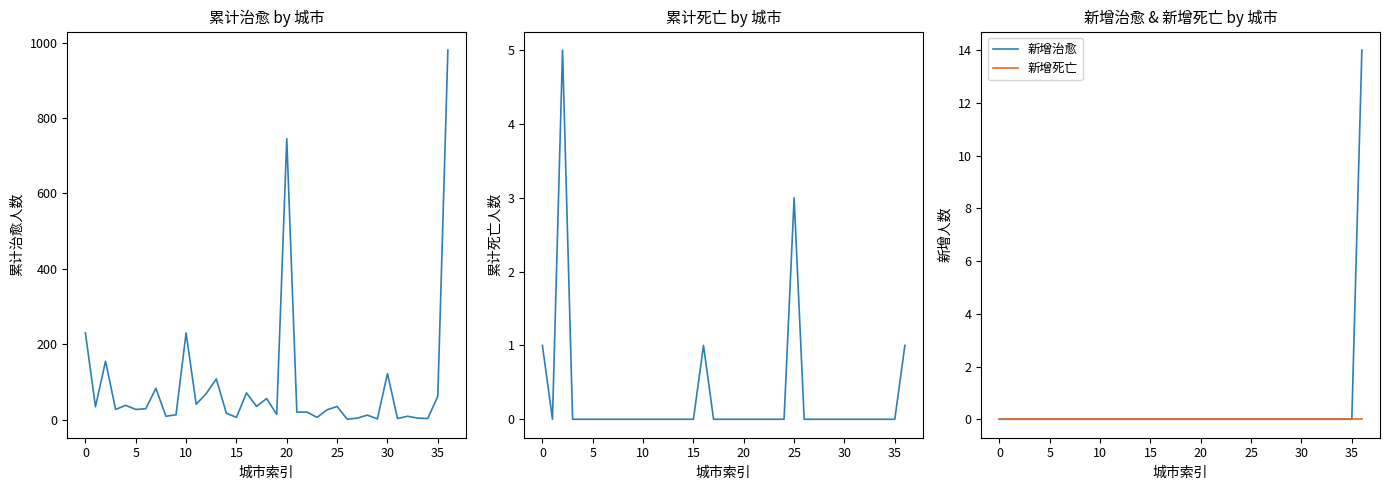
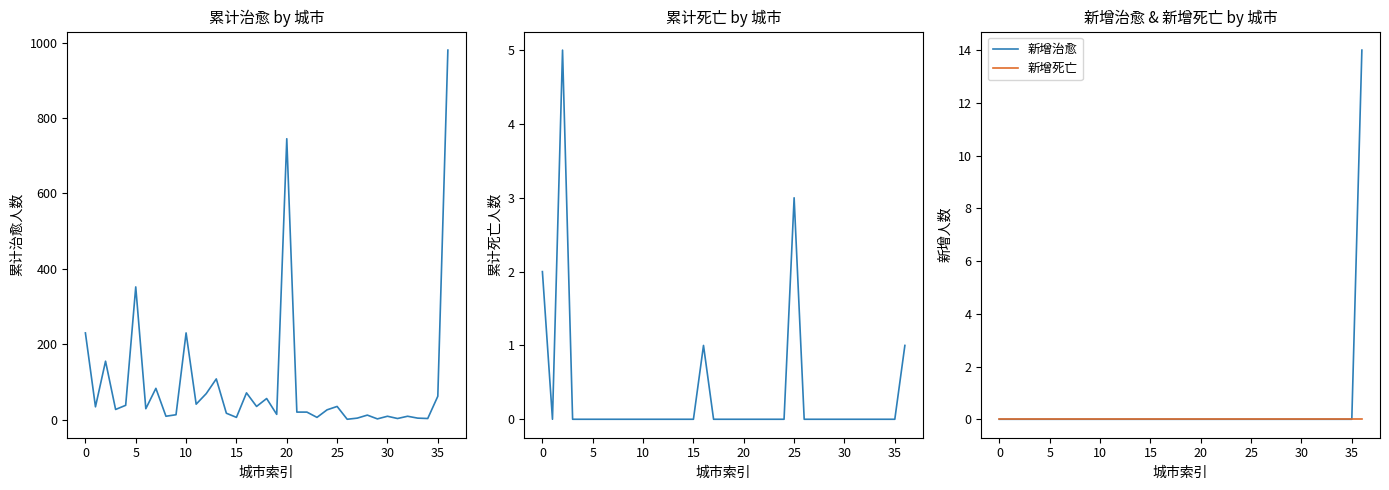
  {
    "累计治愈 by 城市": {
      "0": 230,
-     "5": 30,
+     "5": 350,
      "10": 230,
      "15": 10,
      "20": 750,
      "25": 40,
-     "30": 120,
+     "30": 10,
      "35": 60
    },
    "累计死亡 by 城市": {
-     "0": 1,
+     "0": 2,
      "5": 0,
      "10": 0,
      "15": 0,
      "20": 0,
      "25": 3,
      "30": 0,
      "35": 0
    }
  }
